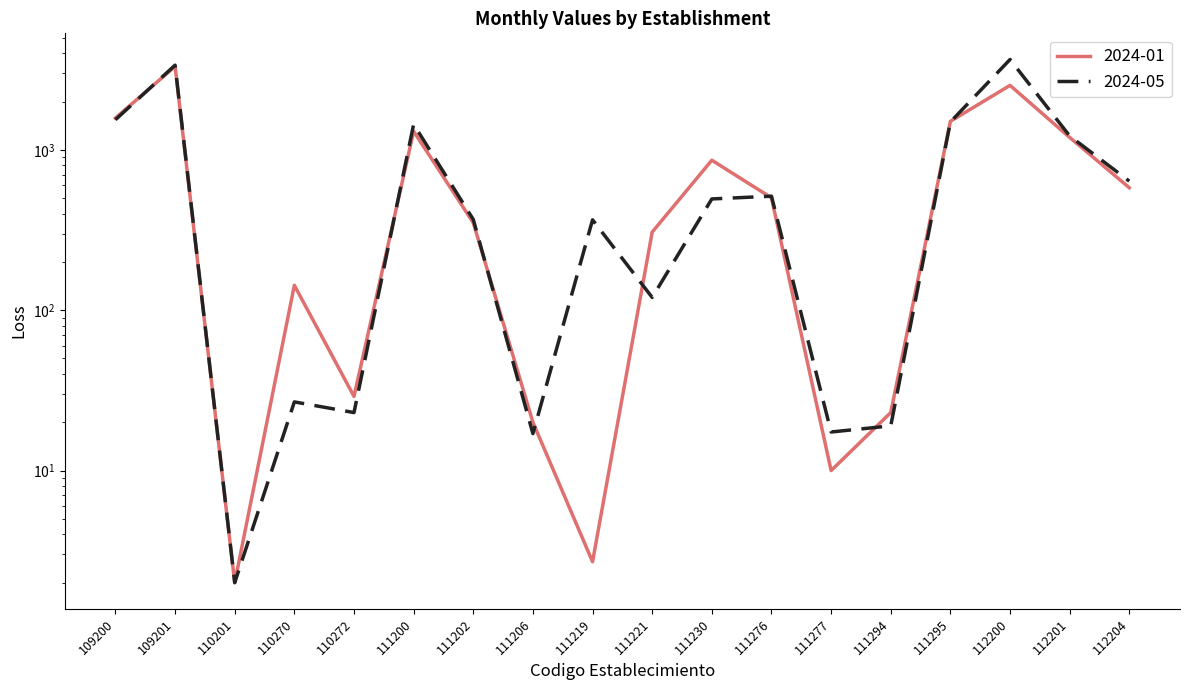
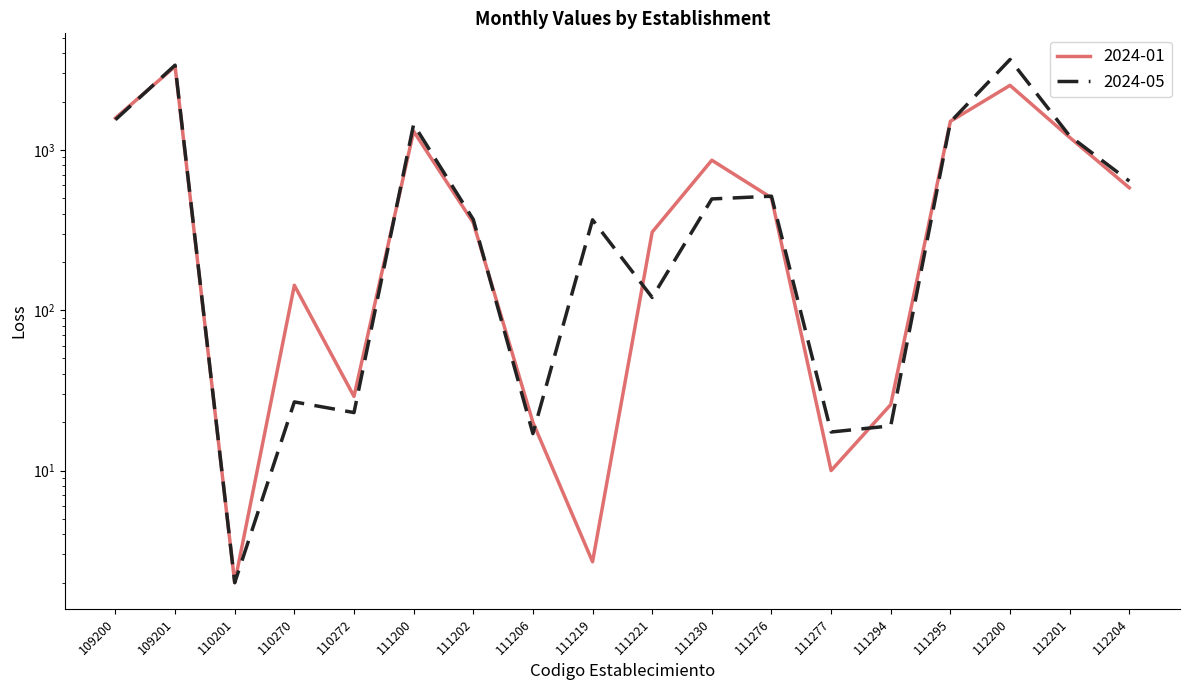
  {
    "2024-01": {
      "110270": 140,
      "110272": 29,
      "111200": 1300,
      "111202": 350,
      "111206": 20,
      "111219": 2.7,
      "111221": 310,
      "111230": 900,
      "111277": 10,
-     "111294": 23,
+     "111294": 26,
      "112200": 2500,
      "112204": 580
    },
    "2024-05": {
      "110270": 27,
      "110272": 23,
      "111200": 1400,
      "111202": 370,
      "111206": 17,
      "111219": 370,
      "111221": 120,
      "111230": 490,
      "111277": 17,
      "111294": 19,
      "112200": 3700,
      "112204": 640
    }
  }
